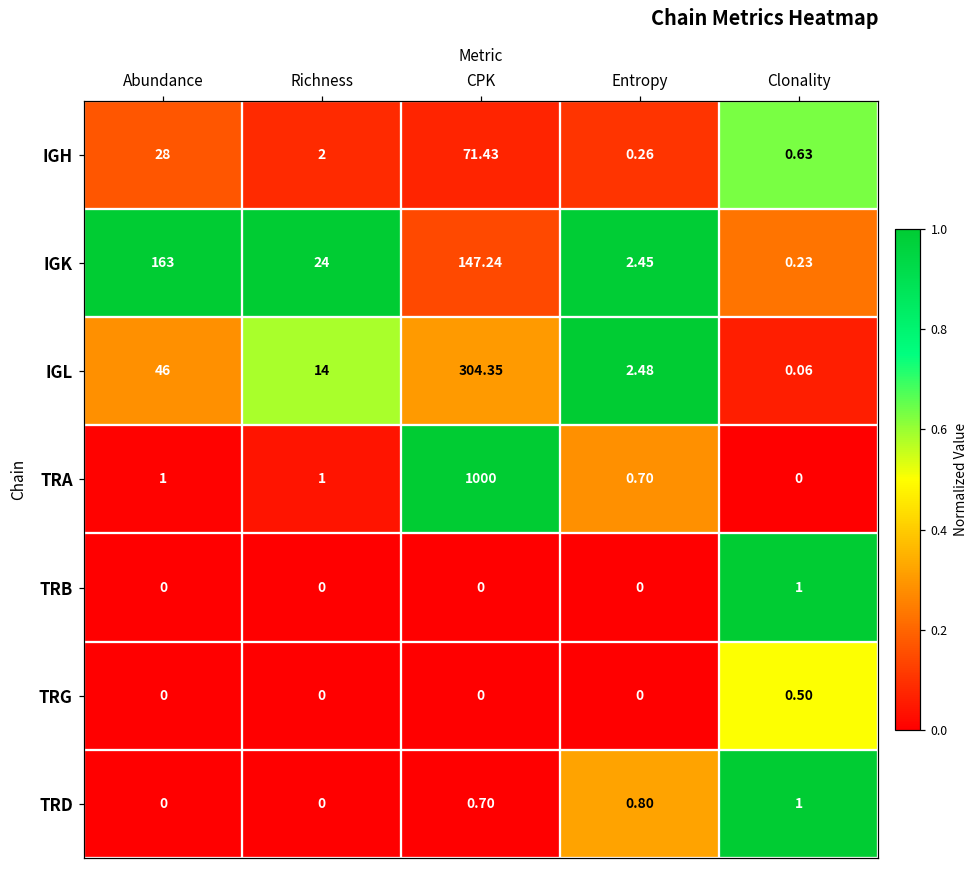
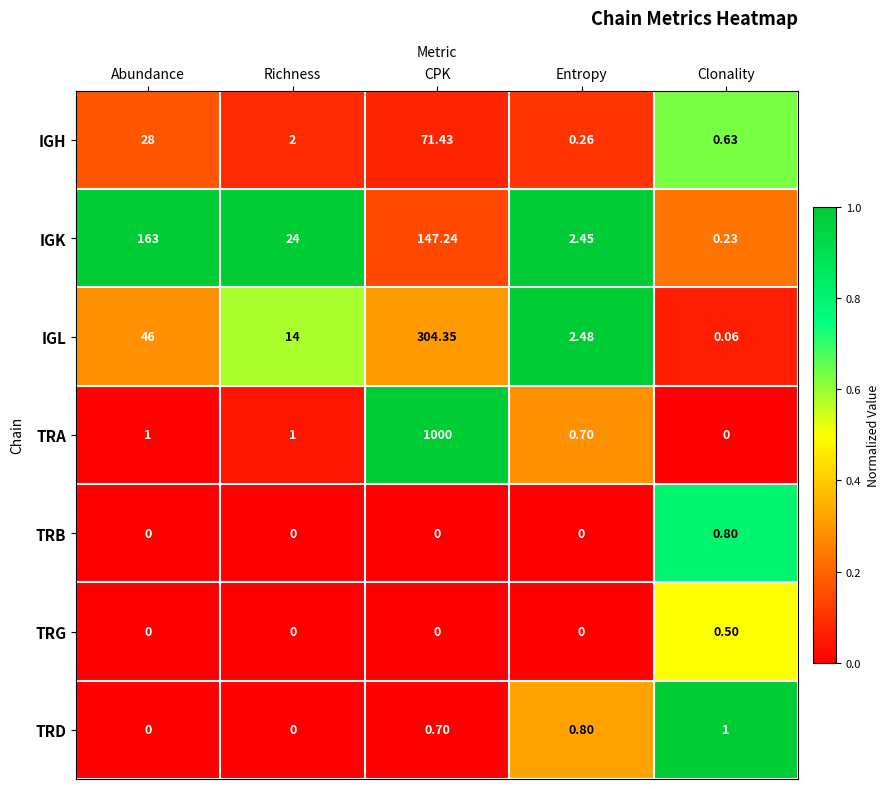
  {
    "IGH": {
      "Abundance": 28,
      "Richness": 2,
      "CPK": 71.43,
      "Entropy": 0.26,
      "Clonality": 0.63
    },
    "IGK": {
      "Abundance": 163,
      "Richness": 24,
      "CPK": 147.24,
      "Entropy": 2.45,
      "Clonality": 0.23
    },
    "IGL": {
      "Abundance": 46,
      "Richness": 14,
      "CPK": 304.35,
      "Entropy": 2.48,
      "Clonality": 0.06
    },
    "TRA": {
      "Abundance": 1,
      "Richness": 1,
      "CPK": 1000,
      "Entropy": 0.70,
      "Clonality": 0
    },
    "TRB": {
      "Abundance": 0,
      "Richness": 0,
      "CPK": 0,
      "Entropy": 0,
-     "Clonality": 1
+     "Clonality": 0.80
    },
    "TRG": {
      "Abundance": 0,
      "Richness": 0,
      "CPK": 0,
      "Entropy": 0,
      "Clonality": 0.50
    },
    "TRD": {
      "Abundance": 0,
      "Richness": 0,
      "CPK": 0.70,
      "Entropy": 0.80,
      "Clonality": 1
    }
  }
